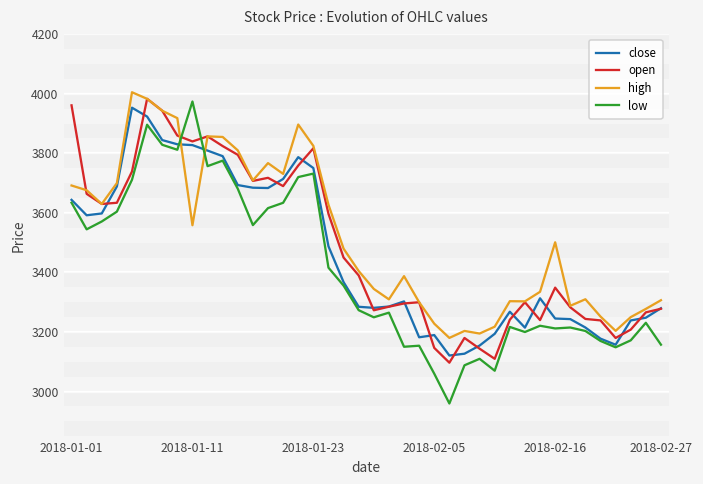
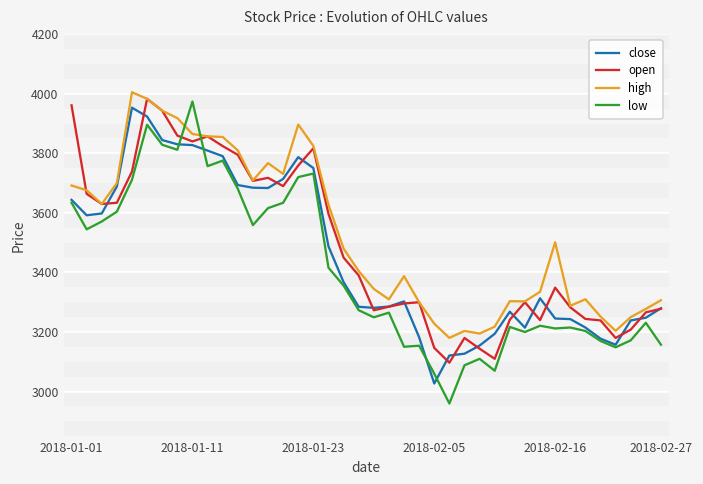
  {
    "close": {
      "2018-01-01": 3640,
      "2018-01-11": 3830,
      "2018-01-23": 3750,
-     "2018-02-05": 3190,
+     "2018-02-05": 3030,
      "2018-02-16": 3250
    },
    "open": {
      "2018-01-01": 3960,
      "2018-01-11": 3840,
      "2018-02-05": 3150,
      "2018-02-16": 3350
    },
    "high": {
      "2018-01-01": 3690,
-     "2018-01-11": 3560,
+     "2018-01-11": 3860,
      "2018-02-05": 3230,
      "2018-02-16": 3500,
      "2018-02-27": 3310
    },
    "low": {
      "2018-01-01": 3630,
      "2018-01-11": 3970,
      "2018-01-23": 3730,
      "2018-02-05": 3060,
      "2018-02-16": 3210,
      "2018-02-27": 3160
    }
  }
